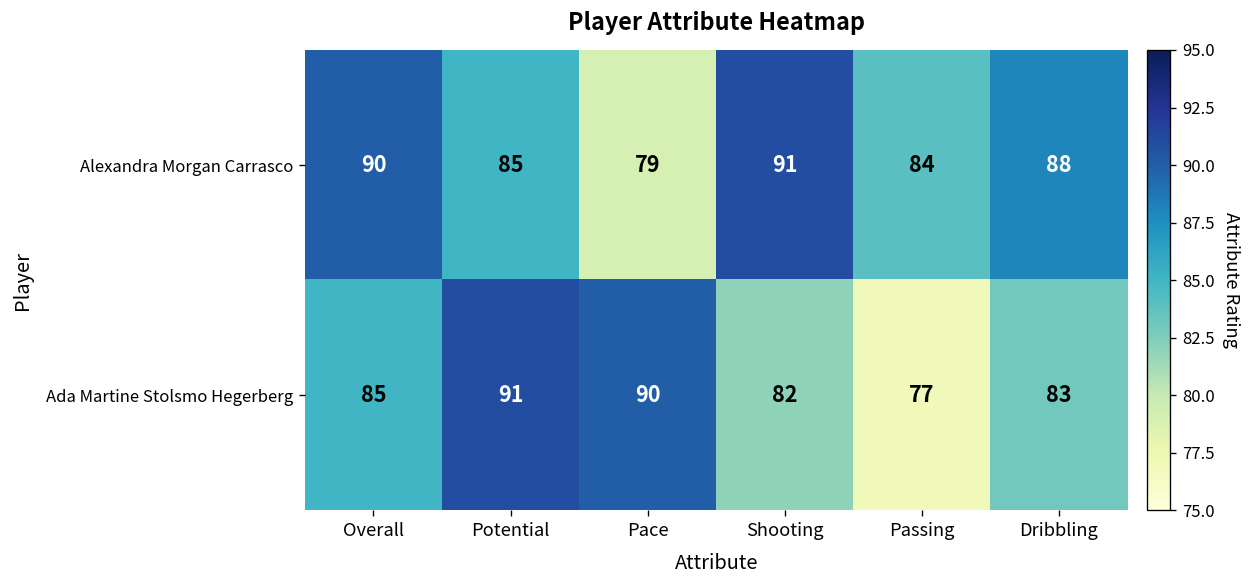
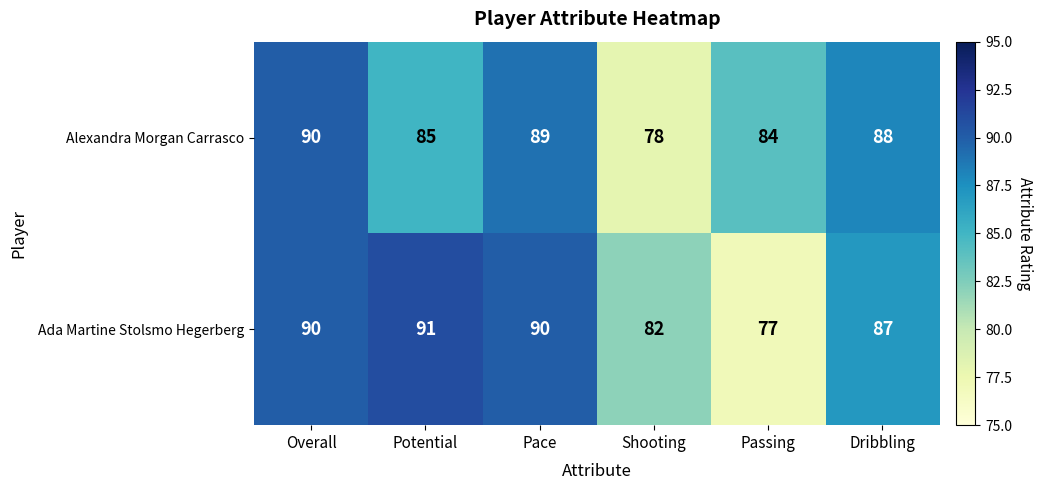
  {
    "Alexandra Morgan Carrasco": {
      "Overall": 90,
      "Potential": 85,
-     "Pace": 79,
-     "Shooting": 91,
+     "Pace": 89,
+     "Shooting": 78,
      "Passing": 84,
      "Dribbling": 88
    },
    "Ada Martine Stolsmo Hegerberg": {
-     "Overall": 85,
+     "Overall": 90,
      "Potential": 91,
      "Pace": 90,
      "Shooting": 82,
      "Passing": 77,
-     "Dribbling": 83
+     "Dribbling": 87
    }
  }
